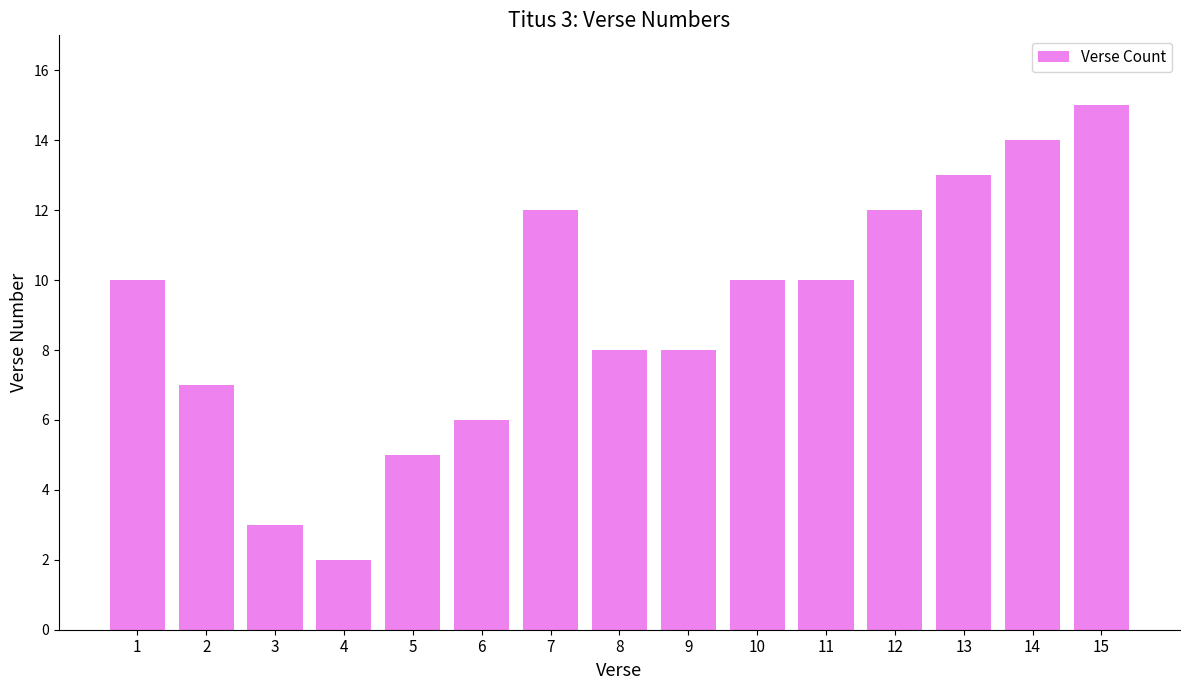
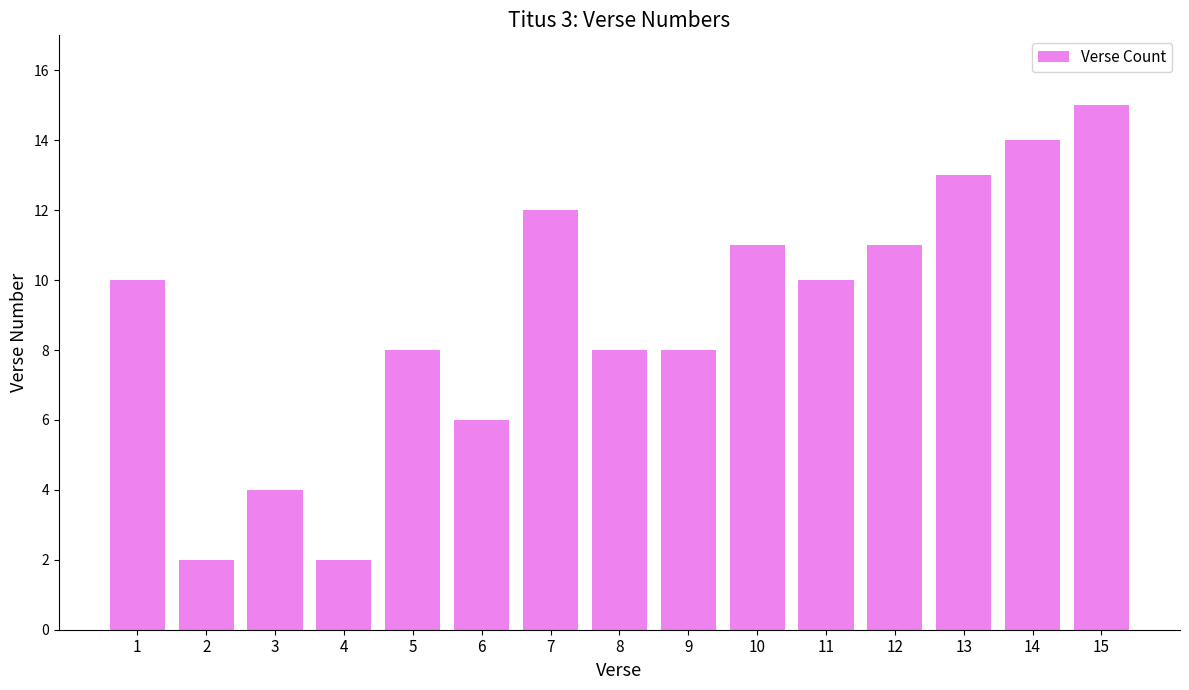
  {
    "1": 10,
-   "2": 7,
-   "3": 3,
+   "2": 2,
+   "3": 4,
    "4": 2,
-   "5": 5,
+   "5": 8,
    "6": 6,
    "7": 12,
    "8": 8,
    "9": 8,
-   "10": 10,
+   "10": 11,
    "11": 10,
-   "12": 12,
+   "12": 11,
    "13": 13,
    "14": 14,
    "15": 15
  }
